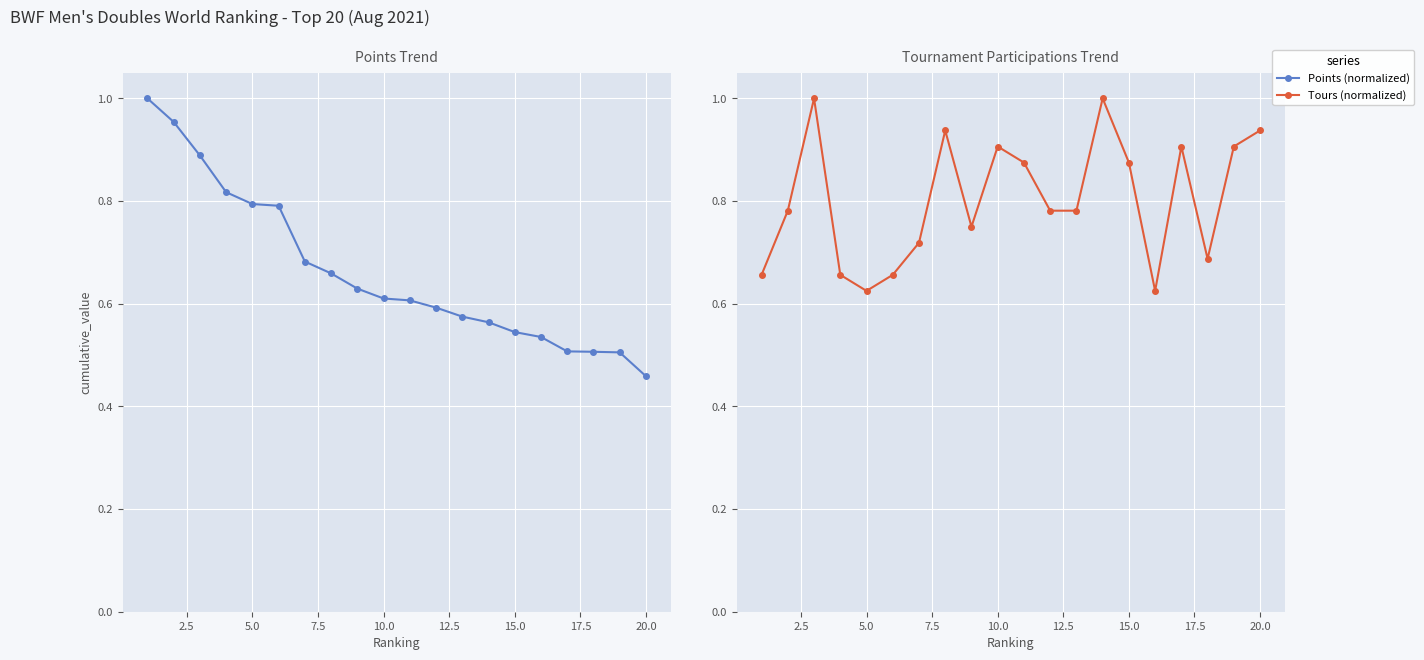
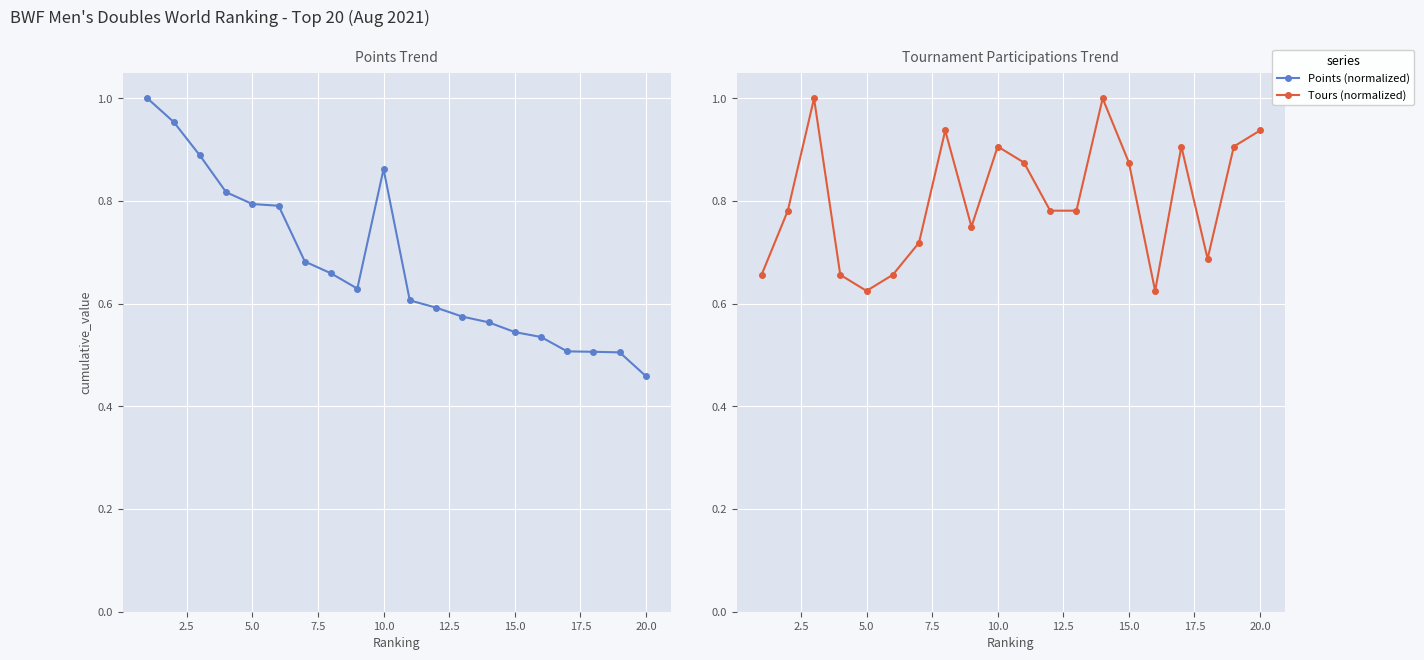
  {
    "Points Trend": {
      "5.0": 0.79,
-     "10.0": 0.61,
+     "10.0": 0.86,
      "15.0": 0.54,
      "20.0": 0.46
    },
    "Tournament Participations Trend": {
      "5.0": 0.63,
      "10.0": 0.91,
      "15.0": 0.88,
      "20.0": 0.94
    }
  }
